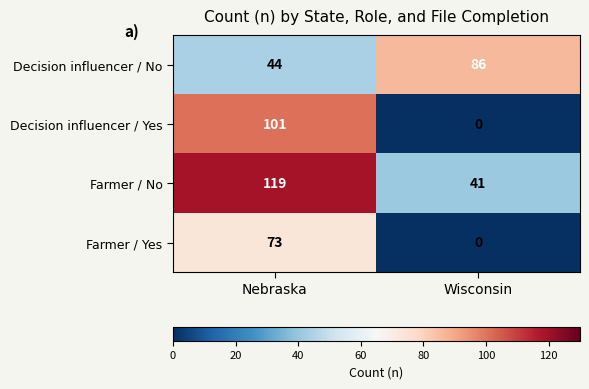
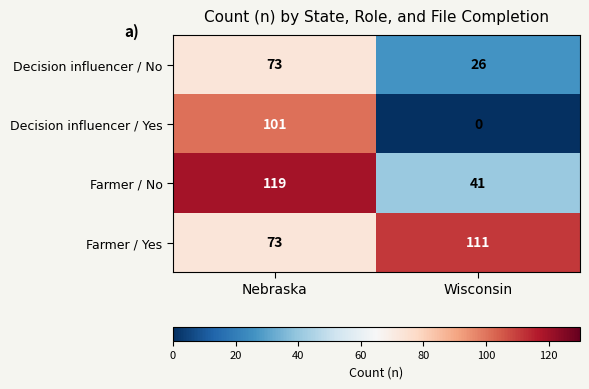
  {
    "Decision influencer / No": {
-     "Nebraska": 44,
-     "Wisconsin": 86
+     "Nebraska": 73,
+     "Wisconsin": 26
    },
    "Decision influencer / Yes": {
      "Nebraska": 101,
      "Wisconsin": 0
    },
    "Farmer / No": {
      "Nebraska": 119,
      "Wisconsin": 41
    },
    "Farmer / Yes": {
      "Nebraska": 73,
-     "Wisconsin": 0
+     "Wisconsin": 111
    }
  }
